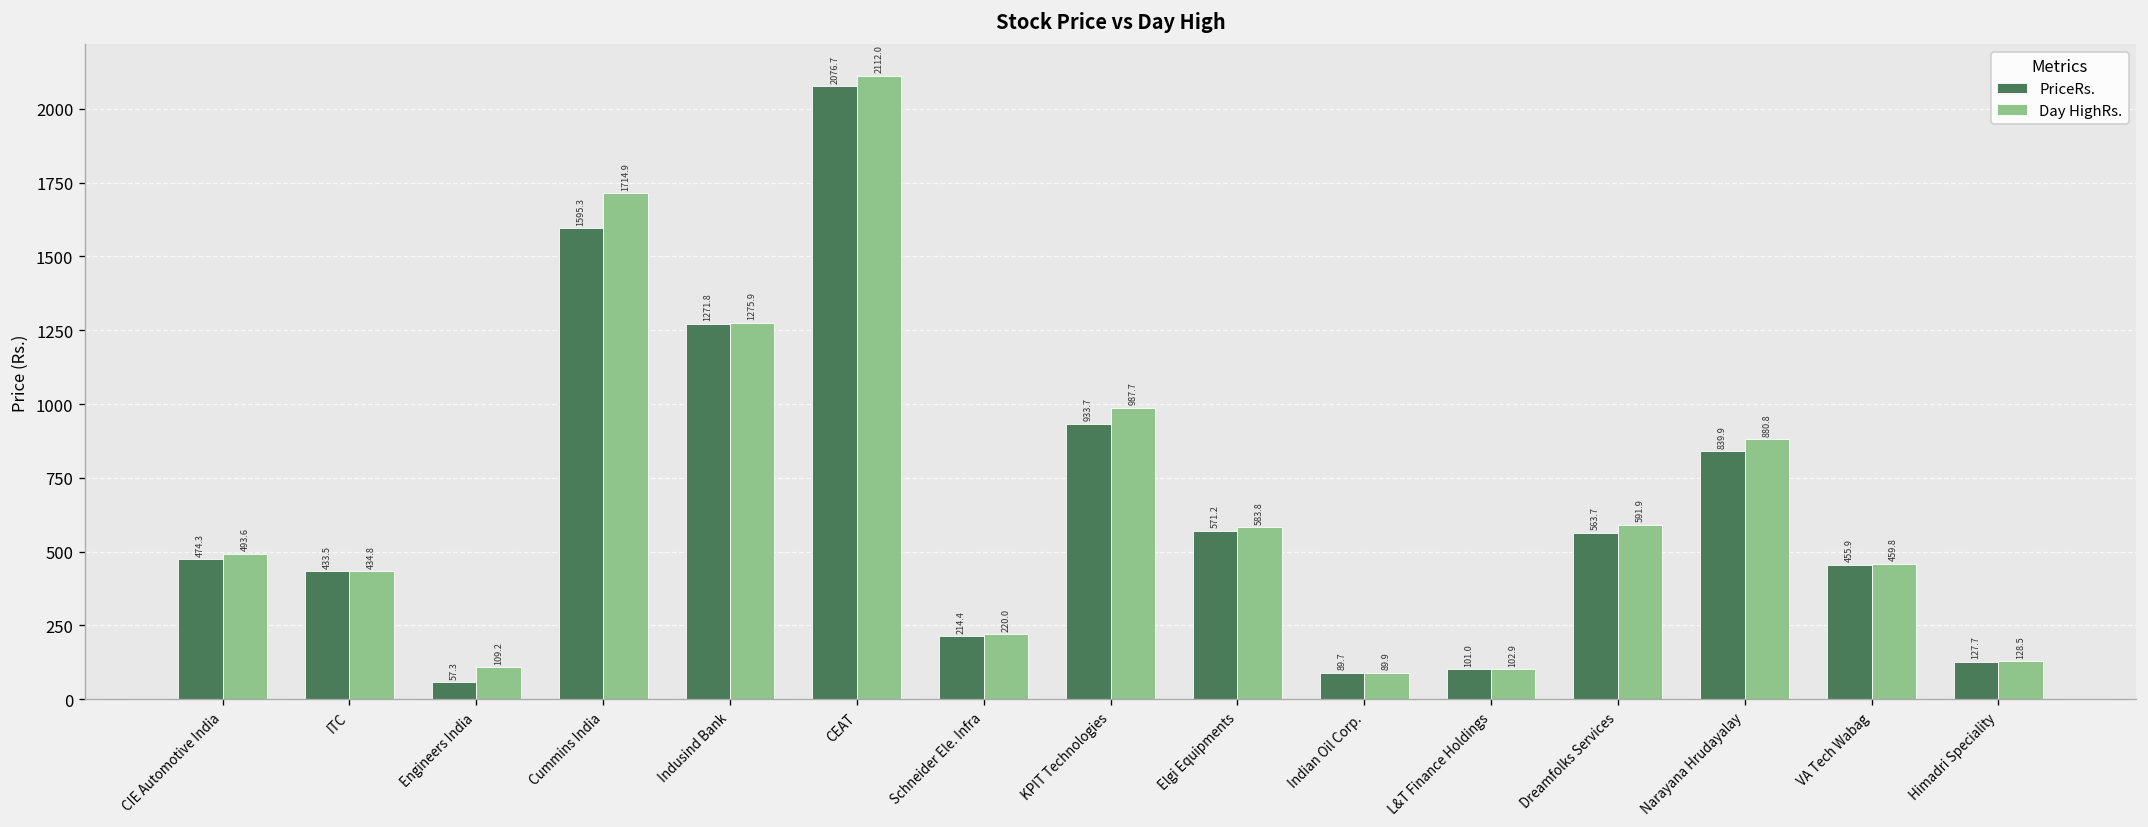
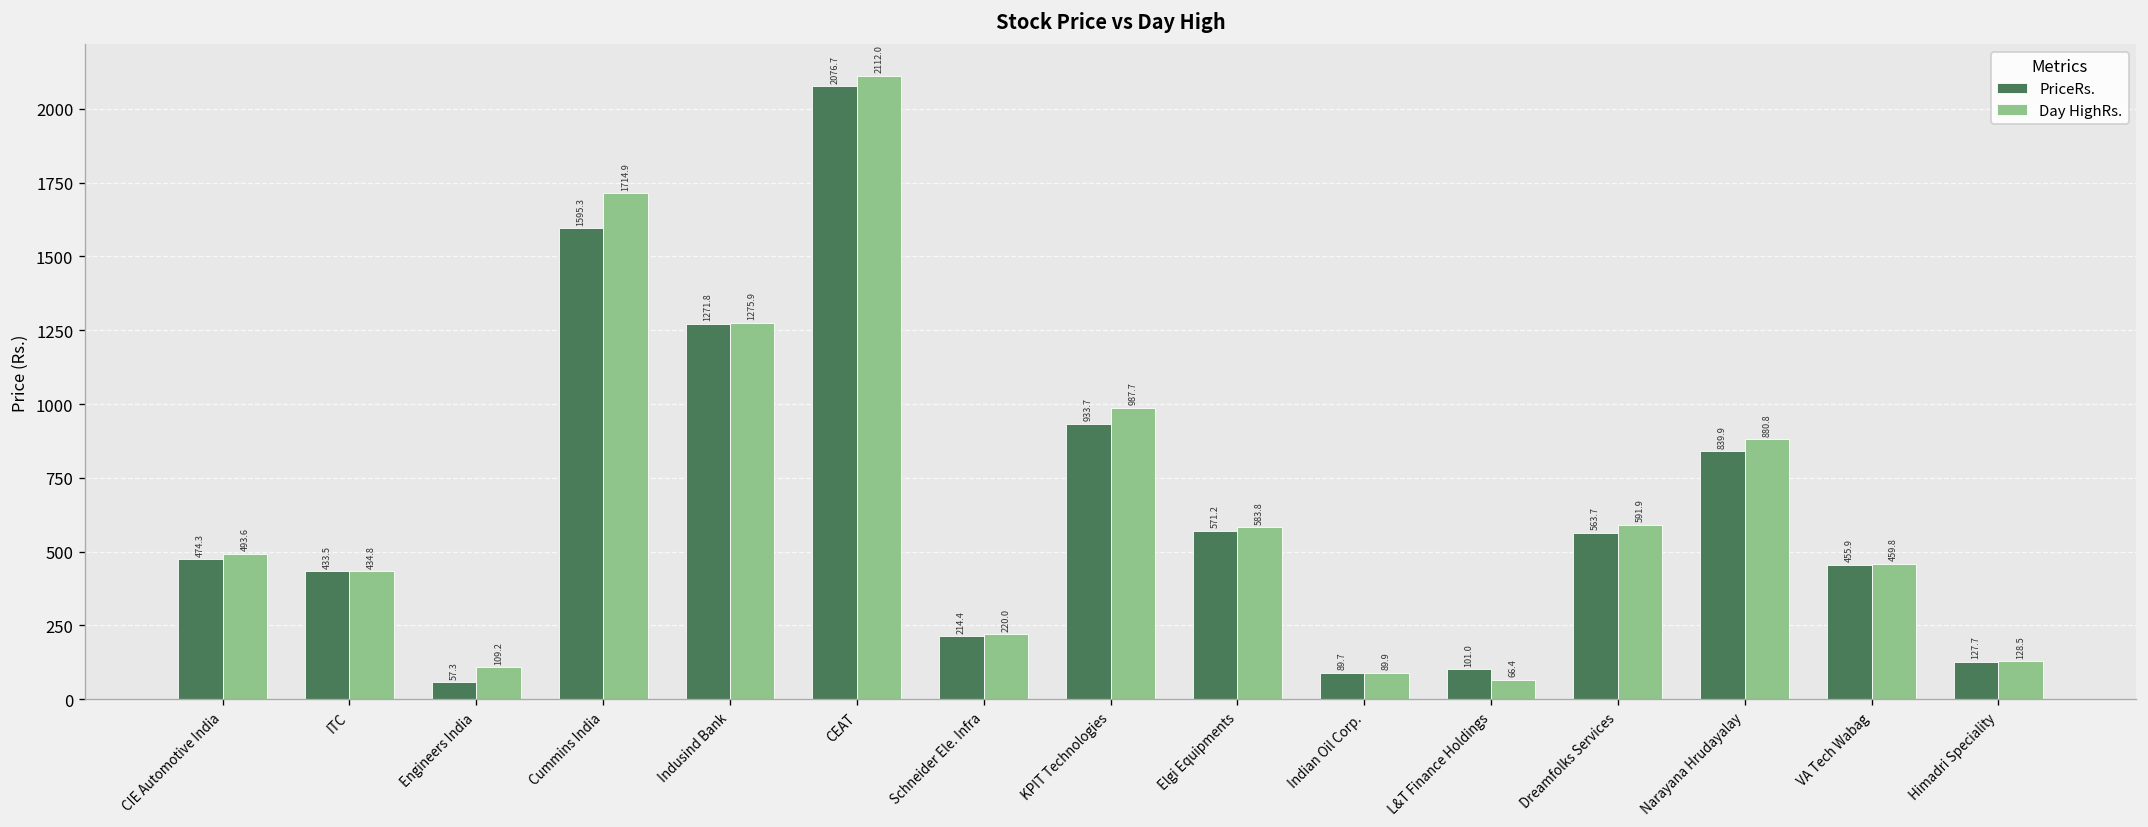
  {
    "PriceRs.": {
      "CIE Automotive India": 474.3,
      "ITC": 433.5,
      "Engineers India": 57.3,
      "Cummins India": 1595.3,
      "Indusind Bank": 1271.8,
      "CEAT": 2076.7,
      "Schneider Ele. Infra": 214.4,
      "KPIT Technologies": 933.7,
      "Elgi Equipments": 571.2,
      "Indian Oil Corp.": 89.7,
      "L&T Finance Holdings": 101.0,
      "Dreamfolks Services": 563.7,
      "Narayana Hrudayalay": 839.9,
      "VA Tech Wabag": 455.9,
      "Himadri Speciality": 127.7
    },
    "Day HighRs.": {
      "CIE Automotive India": 493.6,
      "ITC": 434.8,
      "Engineers India": 109.2,
      "Cummins India": 1714.9,
      "Indusind Bank": 1275.9,
      "CEAT": 2112.0,
      "Schneider Ele. Infra": 220.0,
      "KPIT Technologies": 987.7,
      "Elgi Equipments": 583.8,
      "Indian Oil Corp.": 89.9,
-     "L&T Finance Holdings": 102.9,
+     "L&T Finance Holdings": 66.4,
      "Dreamfolks Services": 591.9,
      "Narayana Hrudayalay": 880.8,
      "VA Tech Wabag": 459.8,
      "Himadri Speciality": 128.5
    }
  }
